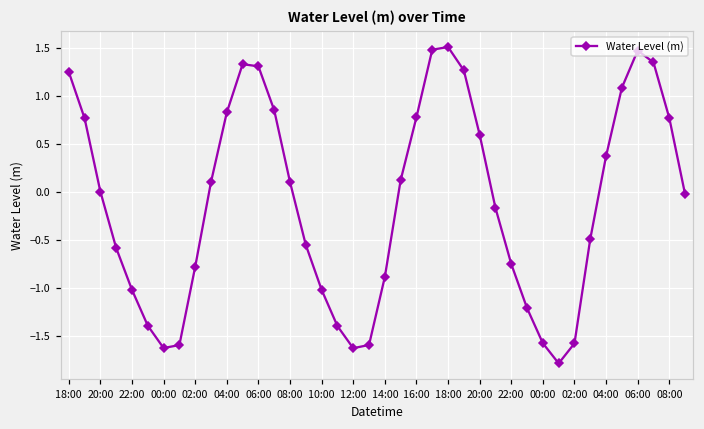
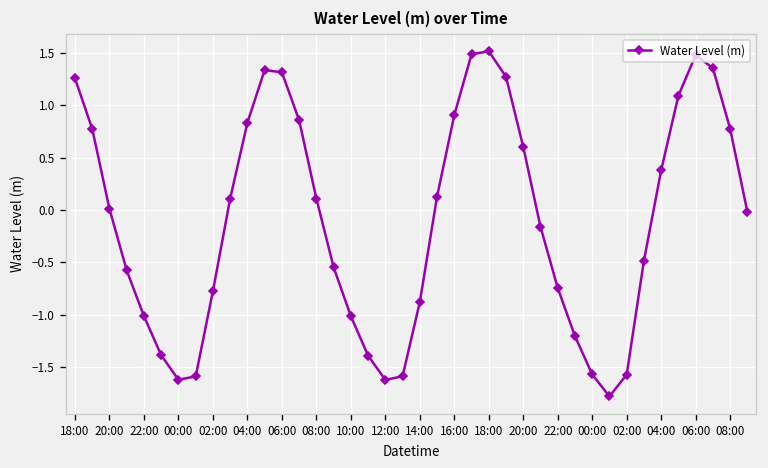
  {
    "10:00": -1.0,
    "12:00": -1.6,
    "14:00": -0.9,
-   "16:00": 0.8
+   "16:00": 0.9
  }
